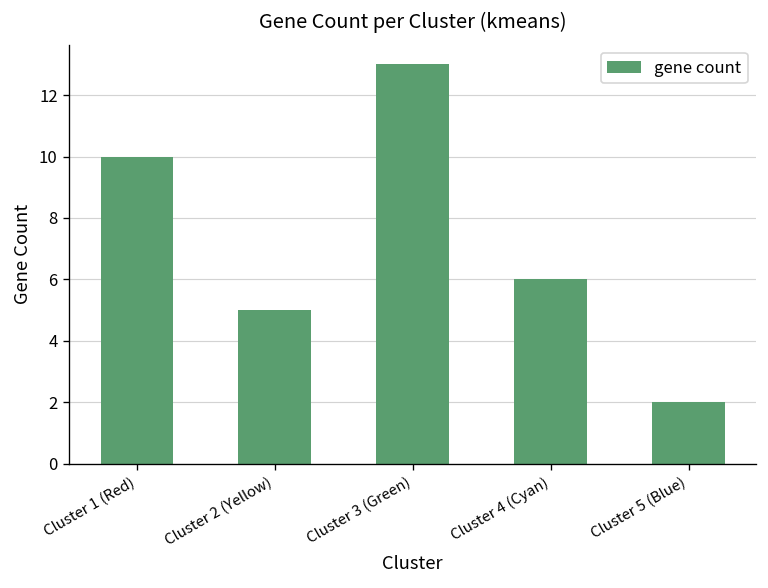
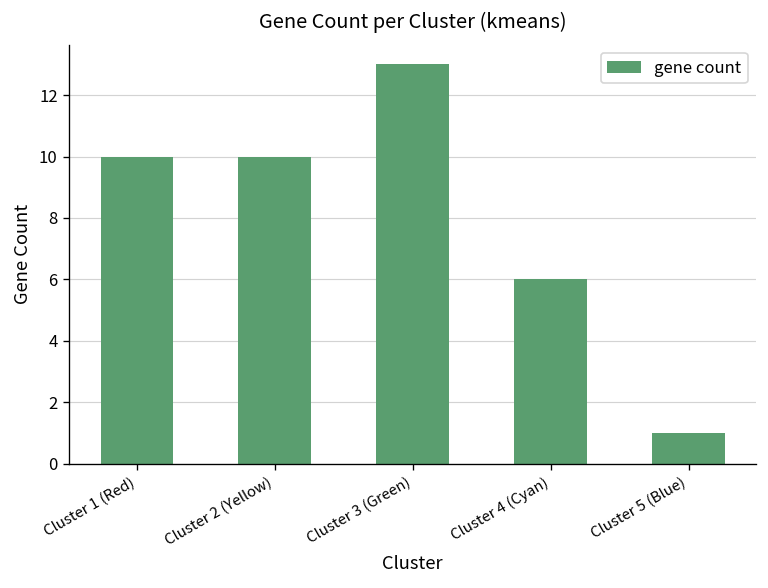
  {
    "Cluster 1 (Red)": 10,
-   "Cluster 2 (Yellow)": 5,
+   "Cluster 2 (Yellow)": 10,
    "Cluster 3 (Green)": 13,
    "Cluster 4 (Cyan)": 6,
-   "Cluster 5 (Blue)": 2
+   "Cluster 5 (Blue)": 1
  }
